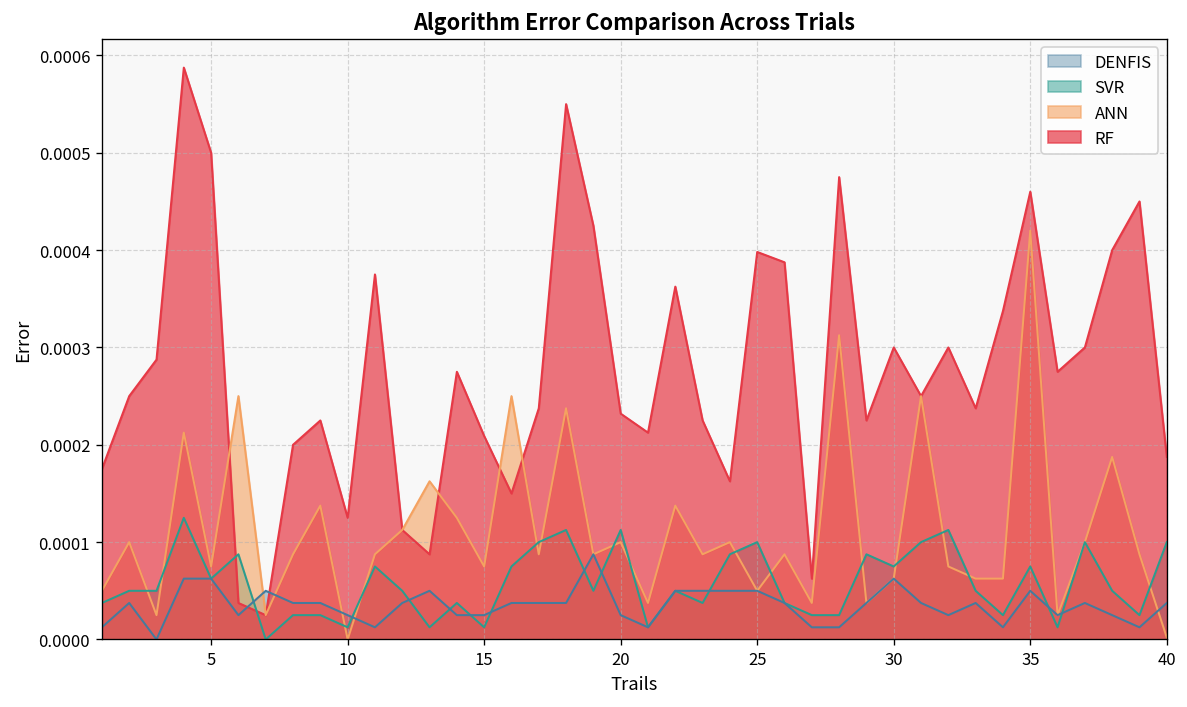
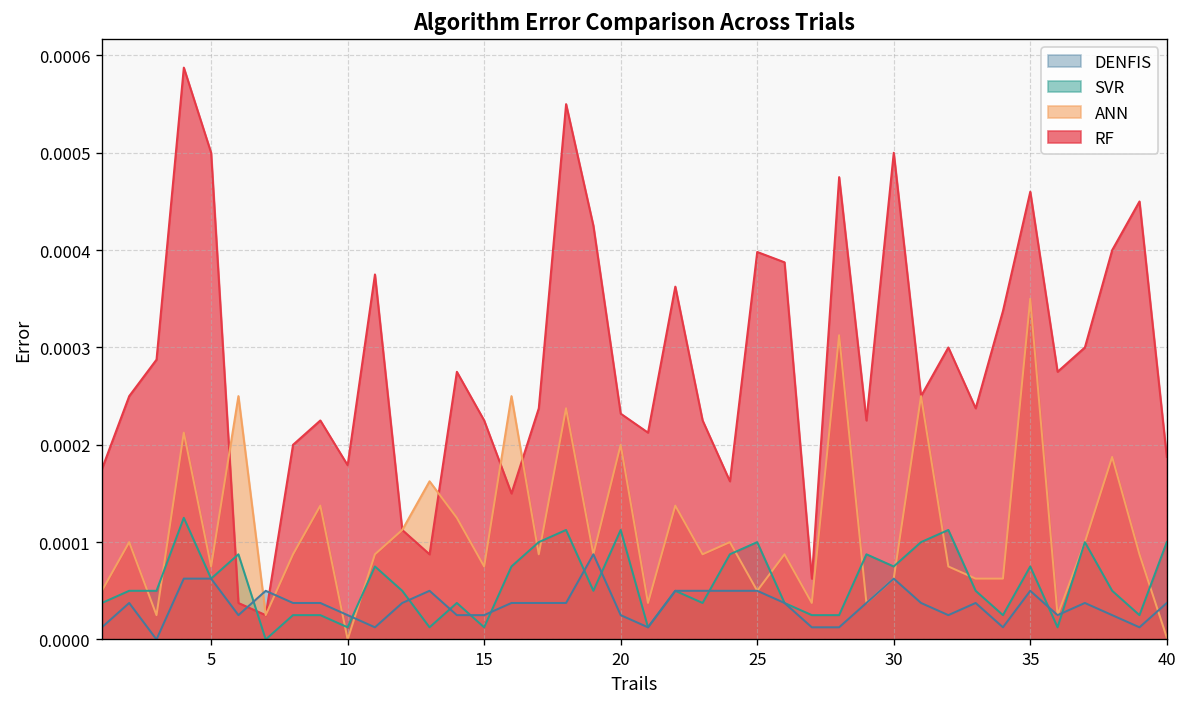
  {
    "ANN": {
      "5": 0.00008,
      "10": 0.00000,
      "15": 0.00008,
-     "20": 0.0001,
-     "35": 0.00042,
+     "20": 0.0002,
+     "35": 0.00035,
      "40": 0.00000
    },
    "RF": {
      "5": 0.00050,
-     "10": 0.00013,
-     "15": 0.00021,
+     "10": 0.00018,
+     "15": 0.00023,
      "20": 0.00023,
      "25": 0.00040,
-     "30": 0.0003,
+     "30": 0.0005,
      "35": 0.00046,
      "40": 0.00019
    }
  }
